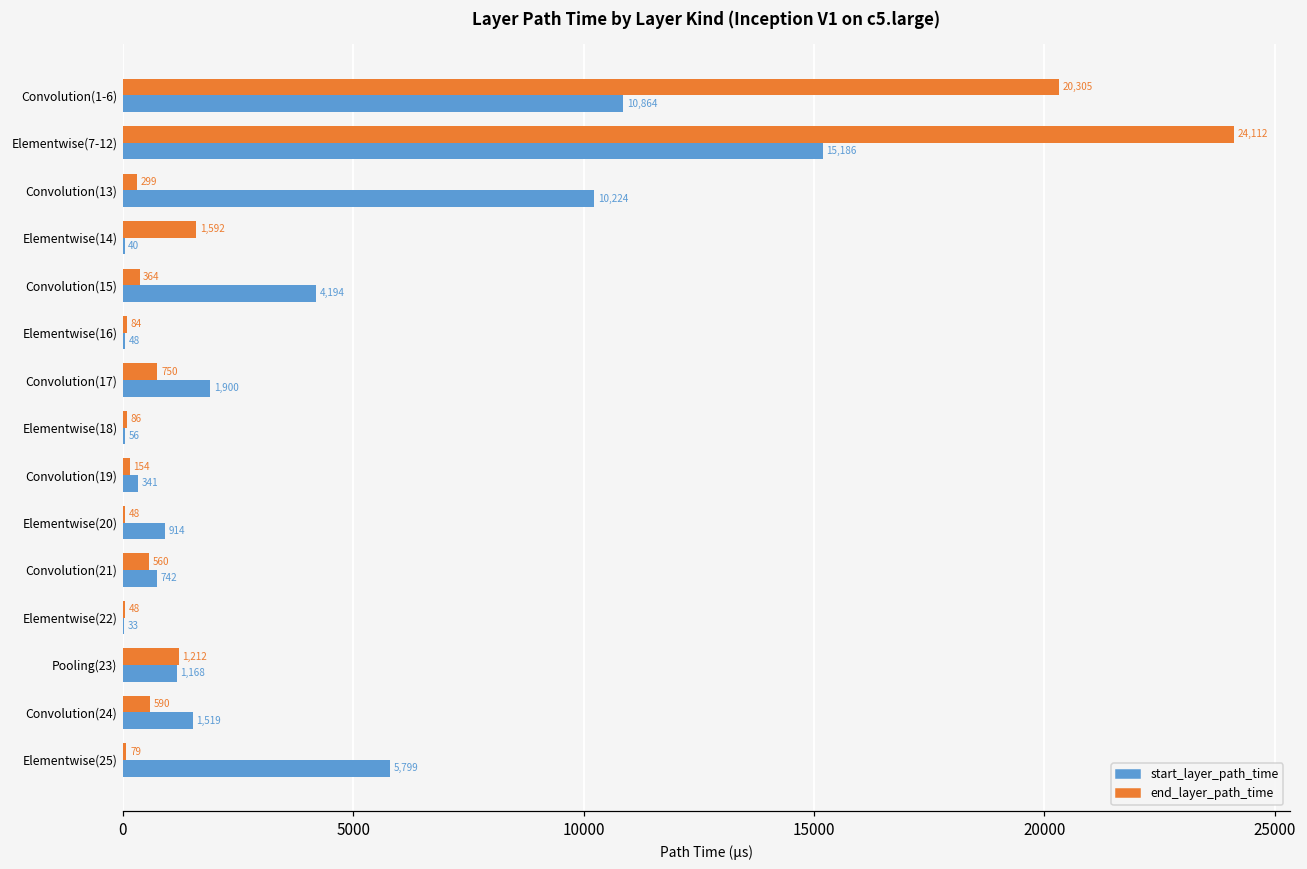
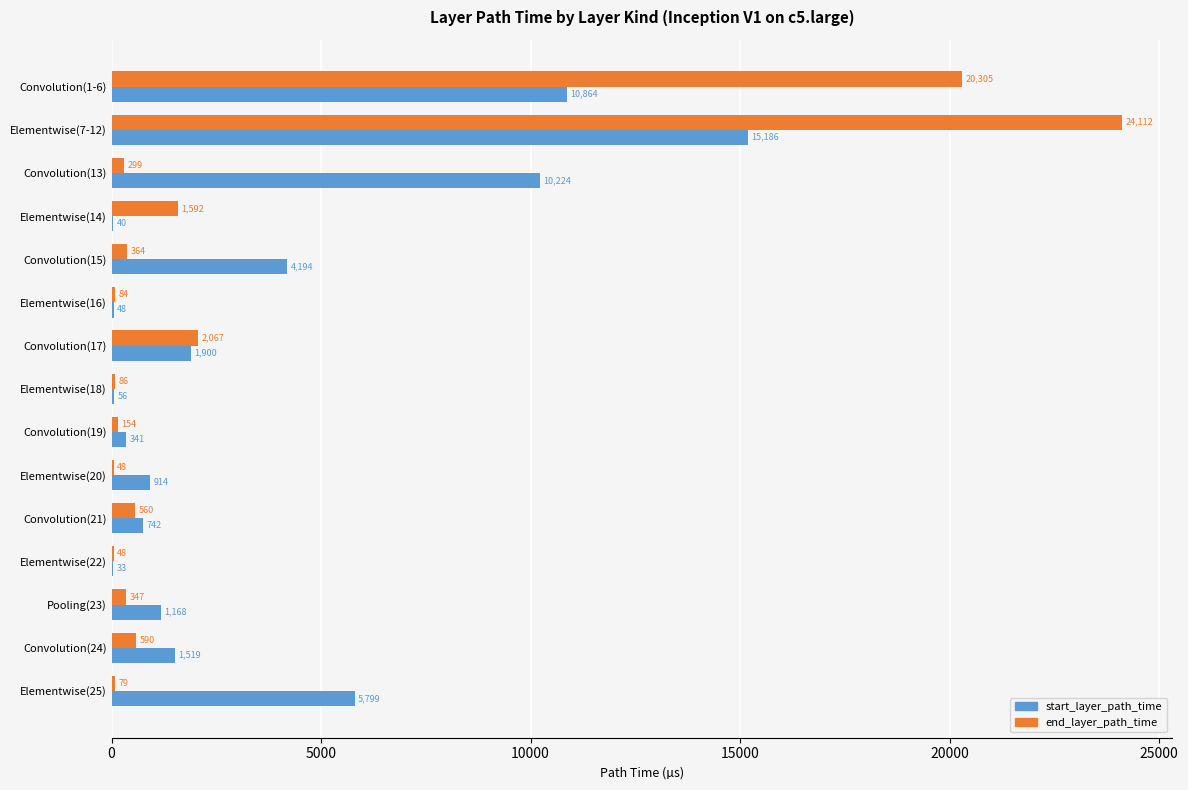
  {
    "start_layer_path_time": {
      "Convolution(1-6)": "10,864",
      "Elementwise(7-12)": "15,186",
      "Convolution(13)": "10,224",
      "Elementwise(14)": "40",
      "Convolution(15)": "4,194",
      "Elementwise(16)": "48",
      "Convolution(17)": "1,900",
      "Elementwise(18)": "56",
      "Convolution(19)": "341",
      "Elementwise(20)": "914",
      "Convolution(21)": "742",
      "Elementwise(22)": "33",
      "Pooling(23)": "1,168",
      "Convolution(24)": "1,519",
      "Elementwise(25)": "5,799"
    },
    "end_layer_path_time": {
      "Convolution(1-6)": "20,305",
      "Elementwise(7-12)": "24,112",
      "Convolution(13)": "299",
      "Elementwise(14)": "1,592",
      "Convolution(15)": "364",
      "Elementwise(16)": "84",
-     "Convolution(17)": "750",
+     "Convolution(17)": "2,067",
      "Elementwise(18)": "86",
      "Convolution(19)": "154",
      "Elementwise(20)": "48",
      "Convolution(21)": "560",
      "Elementwise(22)": "48",
-     "Pooling(23)": "1,212",
+     "Pooling(23)": "347",
      "Convolution(24)": "590",
      "Elementwise(25)": "79"
    }
  }
